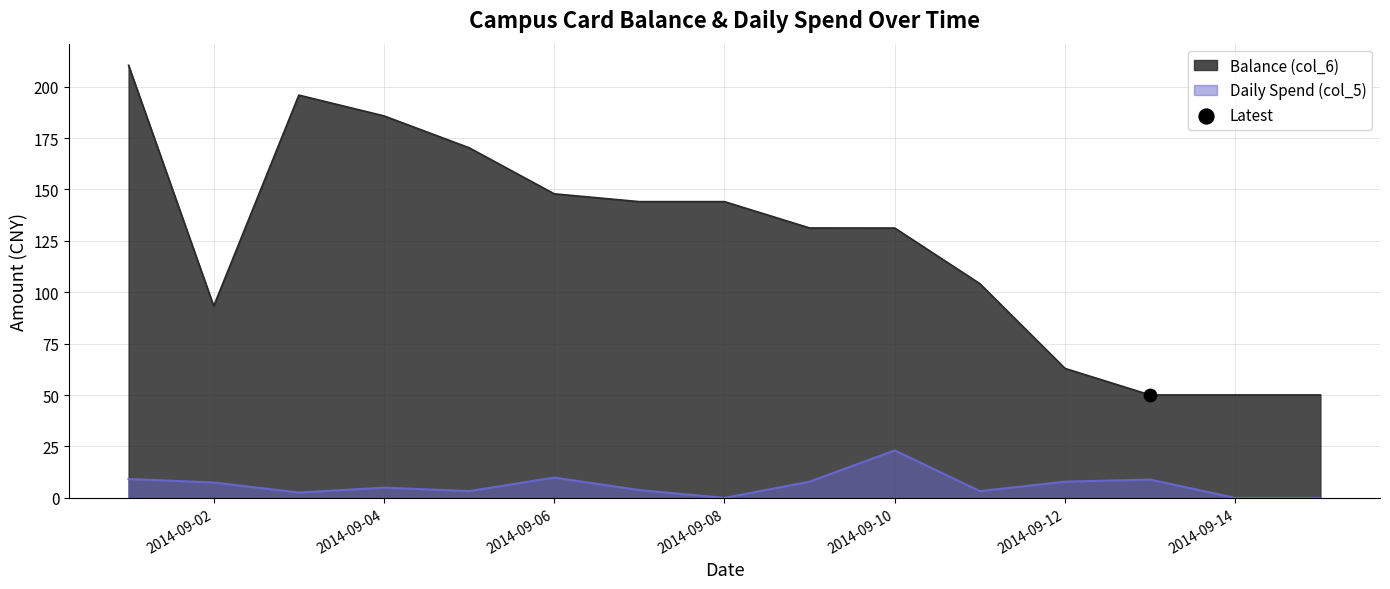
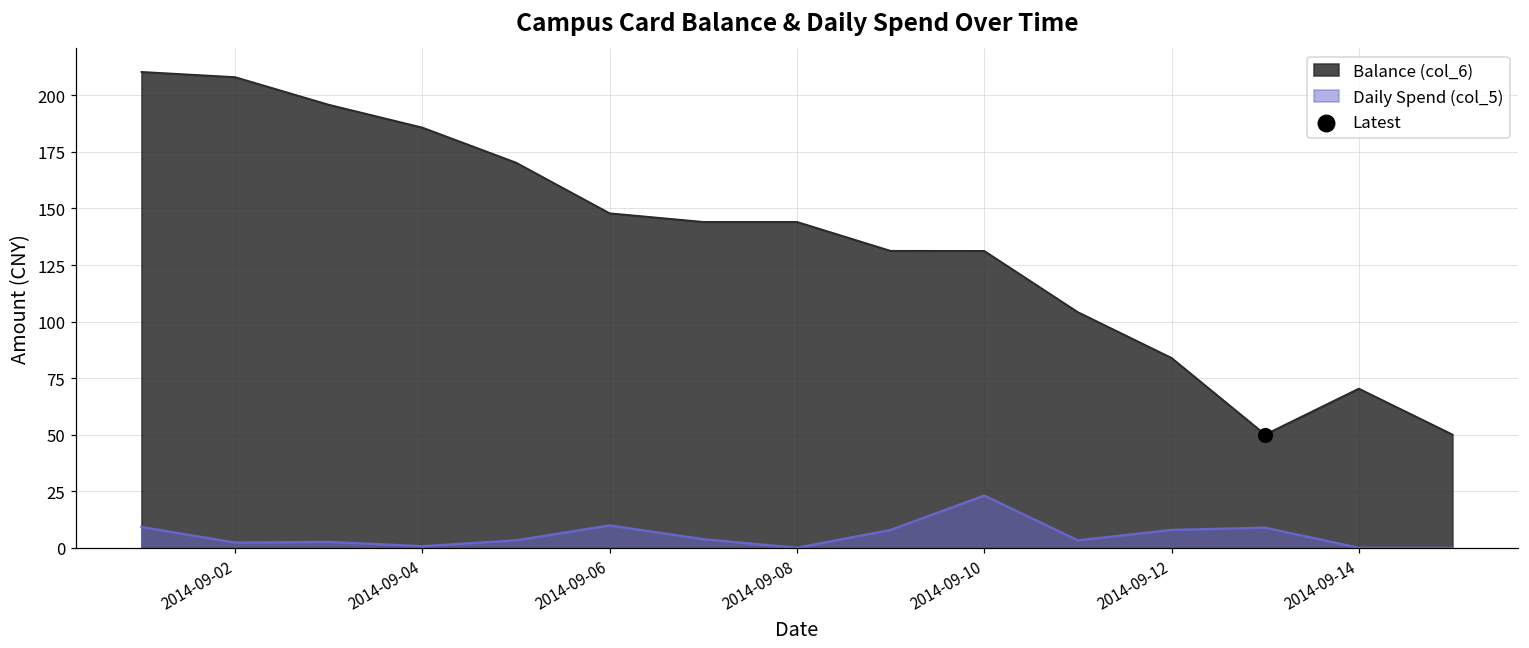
  {
    "Balance (col_6)": {
-     "2014-09-02": 93,
+     "2014-09-02": 208,
      "2014-09-04": 186,
      "2014-09-06": 148,
      "2014-09-08": 144,
      "2014-09-10": 131,
-     "2014-09-12": 63,
-     "2014-09-14": 50
+     "2014-09-12": 84,
+     "2014-09-14": 70
    },
    "Daily Spend (col_5)": {
-     "2014-09-02": 8,
-     "2014-09-04": 5,
+     "2014-09-02": 2,
+     "2014-09-04": 1,
      "2014-09-06": 10,
      "2014-09-08": 0,
      "2014-09-10": 23,
      "2014-09-12": 8,
      "2014-09-14": 0
    }
  }
